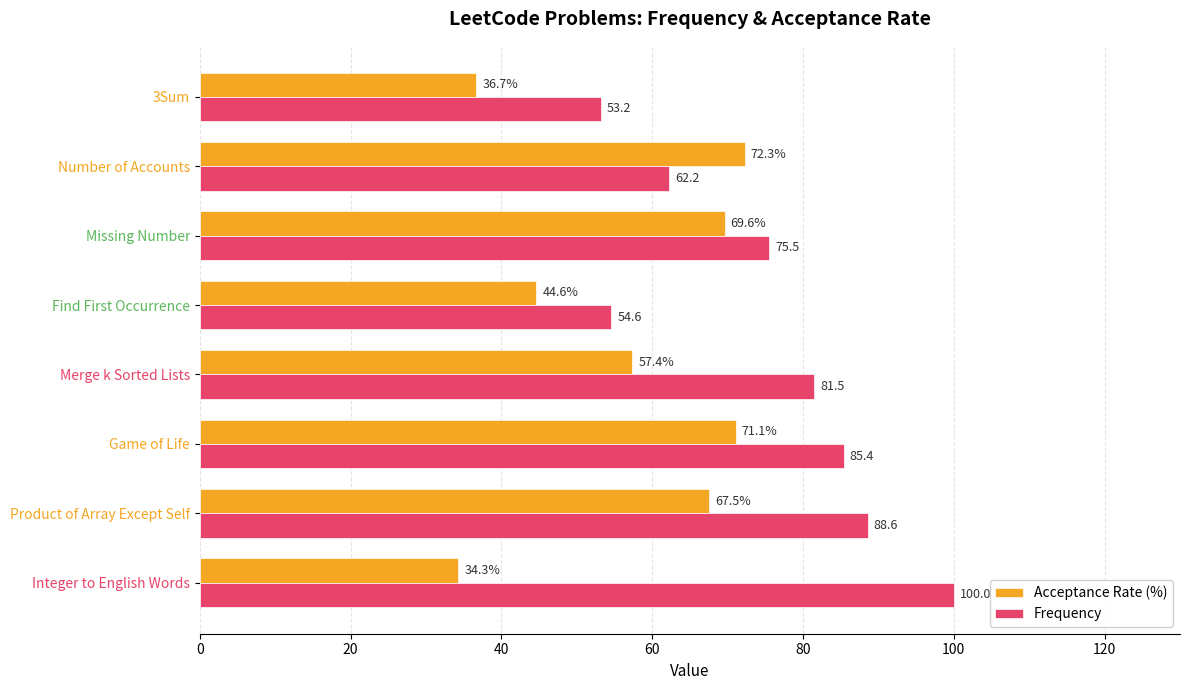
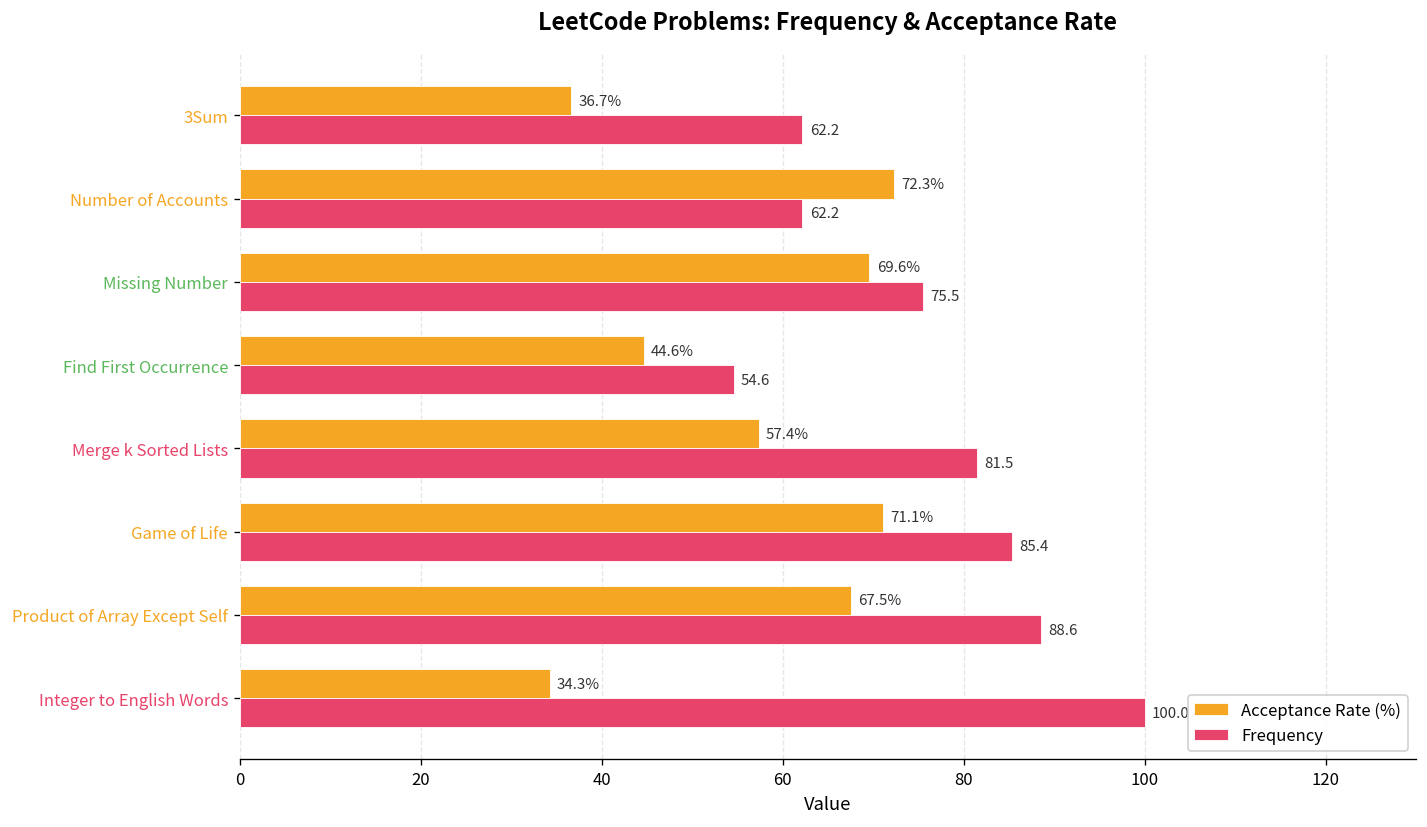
  {
    "Acceptance Rate (%)": {
      "3Sum": "36.7%",
      "Number of Accounts": "72.3%",
      "Missing Number": "69.6%",
      "Find First Occurrence": "44.6%",
      "Merge k Sorted Lists": "57.4%",
      "Game of Life": "71.1%",
      "Product of Array Except Self": "67.5%",
      "Integer to English Words": "34.3%"
    },
    "Frequency": {
-     "3Sum": "53.2",
+     "3Sum": "62.2",
      "Number of Accounts": "62.2",
      "Missing Number": "75.5",
      "Find First Occurrence": "54.6",
      "Merge k Sorted Lists": "81.5",
      "Game of Life": "85.4",
      "Product of Array Except Self": "88.6"
    }
  }
